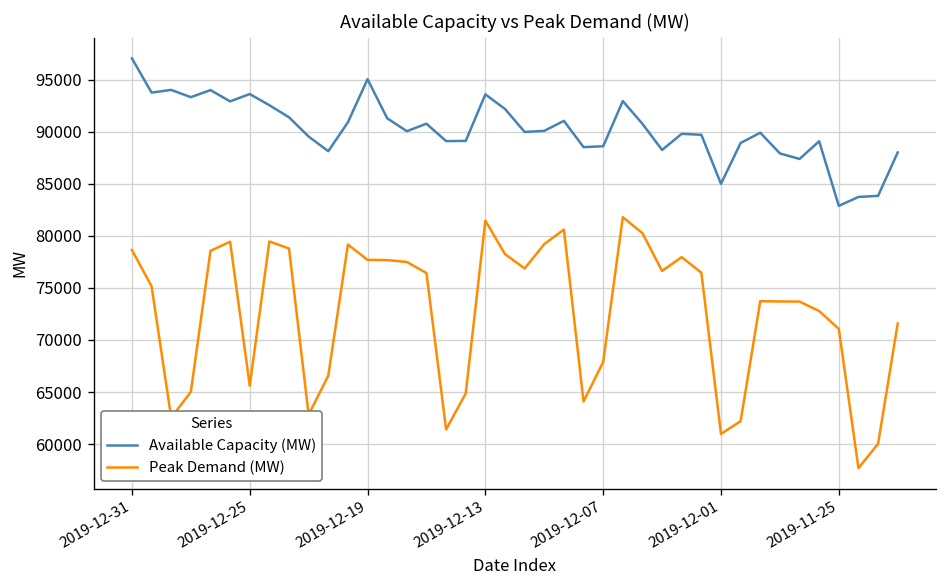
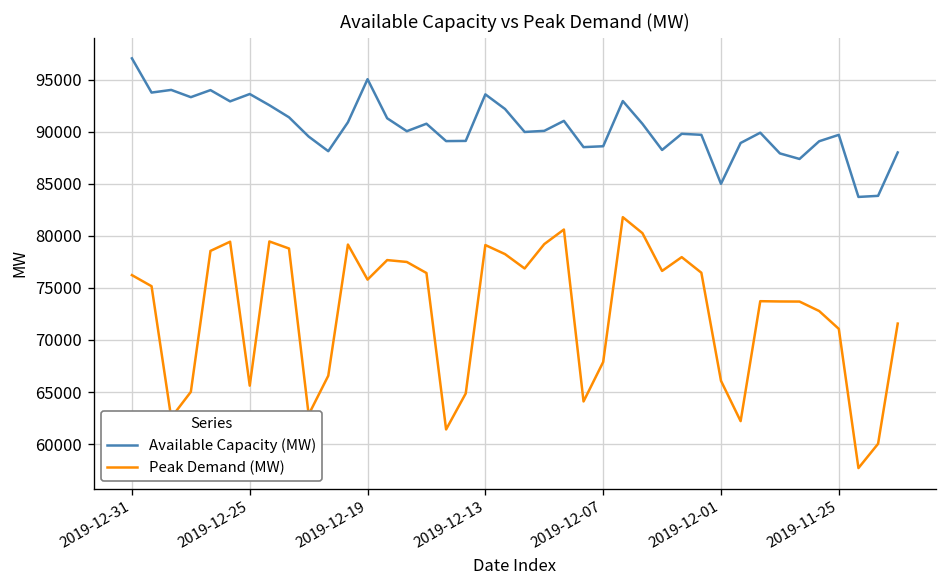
  {
    "Available Capacity (MW)": {
      "2019-12-31": 97000,
      "2019-12-25": 94000,
      "2019-12-19": 95000,
      "2019-12-13": 94000,
      "2019-12-07": 89000,
      "2019-12-01": 85000,
-     "2019-11-25": 83000
+     "2019-11-25": 90000
    },
    "Peak Demand (MW)": {
-     "2019-12-31": 79000,
+     "2019-12-31": 76000,
      "2019-12-25": 66000,
-     "2019-12-19": 78000,
-     "2019-12-13": 81000,
+     "2019-12-19": 76000,
+     "2019-12-13": 79000,
      "2019-12-07": 68000,
-     "2019-12-01": 61000,
+     "2019-12-01": 66000,
      "2019-11-25": 71000
    }
  }
